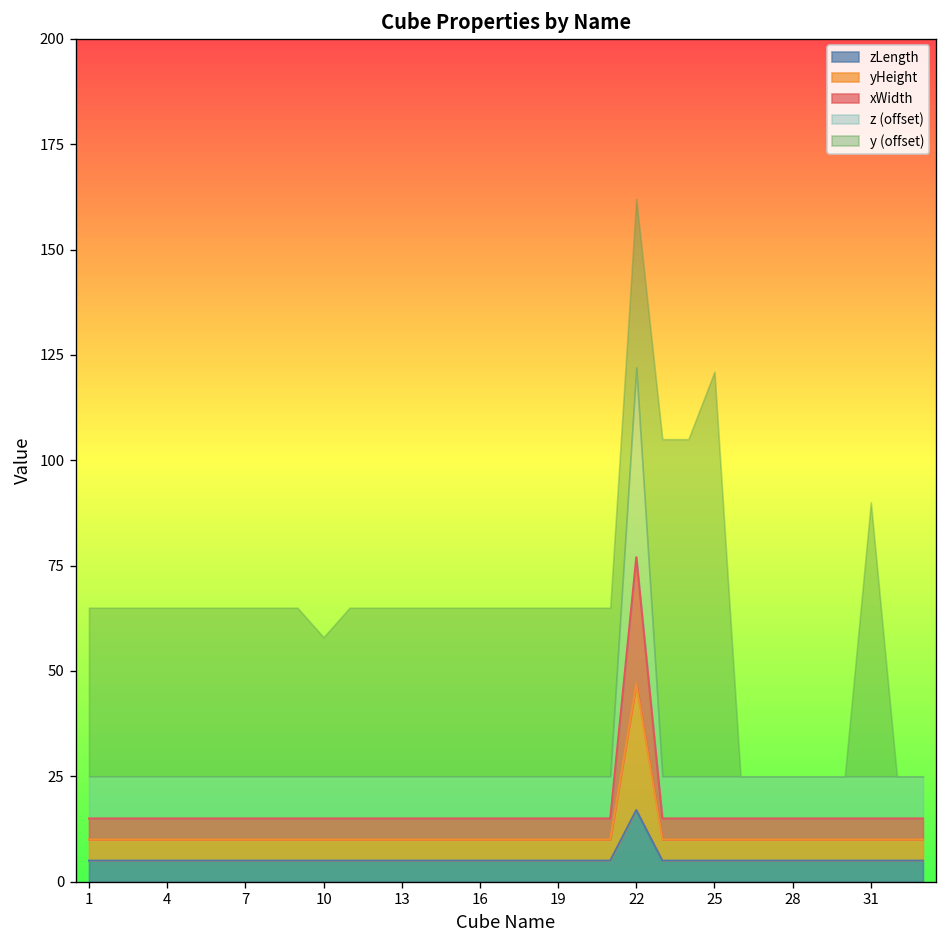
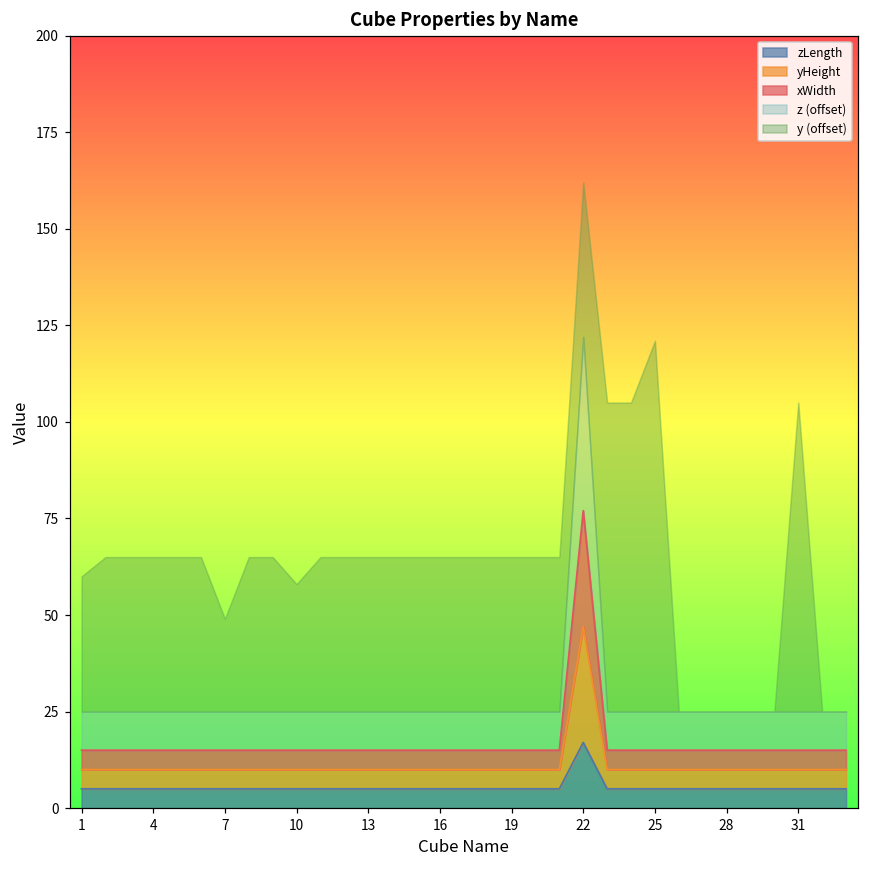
  {
    "zLength": {
      "1": 5,
      "4": 5,
      "7": 5,
      "10": 5,
      "13": 5,
      "16": 5,
      "19": 5,
      "22": 17,
      "25": 5,
      "28": 5,
      "31": 5
    },
    "yHeight": {
      "1": 5,
      "4": 5,
      "7": 5,
      "10": 5,
      "13": 5,
      "16": 5,
      "19": 5,
      "22": 30,
      "25": 5,
      "28": 5,
      "31": 5
    },
    "xWidth": {
      "1": 5,
      "4": 5,
      "7": 5,
      "10": 5,
      "13": 5,
      "16": 5,
      "19": 5,
      "22": 30,
      "25": 5,
      "28": 5,
      "31": 5
    },
    "y (offset)": {
-     "1": 40,
+     "1": 35,
      "4": 40,
-     "7": 40,
+     "7": 24,
      "10": 33,
      "13": 40,
      "16": 40,
      "19": 40,
      "22": 40,
      "25": 96,
-     "31": 65
+     "31": 80
    }
  }
